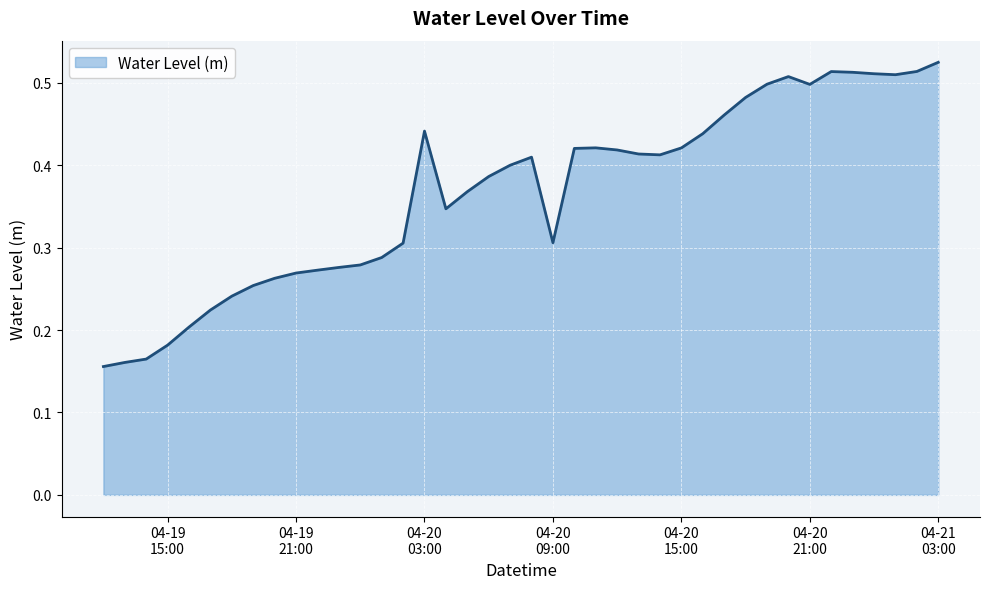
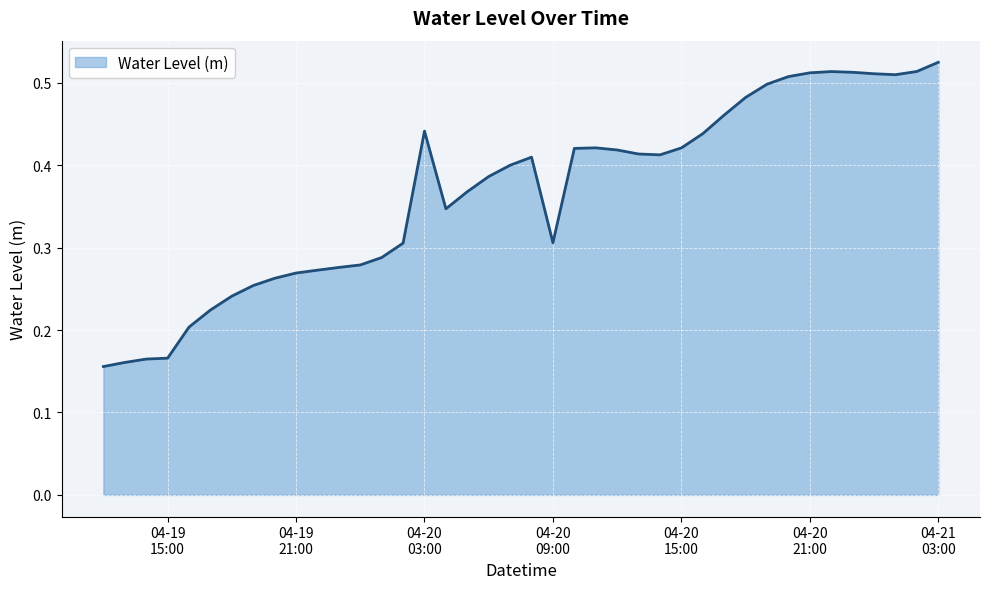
  {
-   "04-19 15:00": 0.18,
+   "04-19 15:00": 0.17,
    "04-19 21:00": 0.27,
    "04-20 03:00": 0.44,
    "04-20 09:00": 0.31,
    "04-20 15:00": 0.42,
-   "04-20 21:00": 0.50,
+   "04-20 21:00": 0.51,
    "04-21 03:00": 0.52
  }
